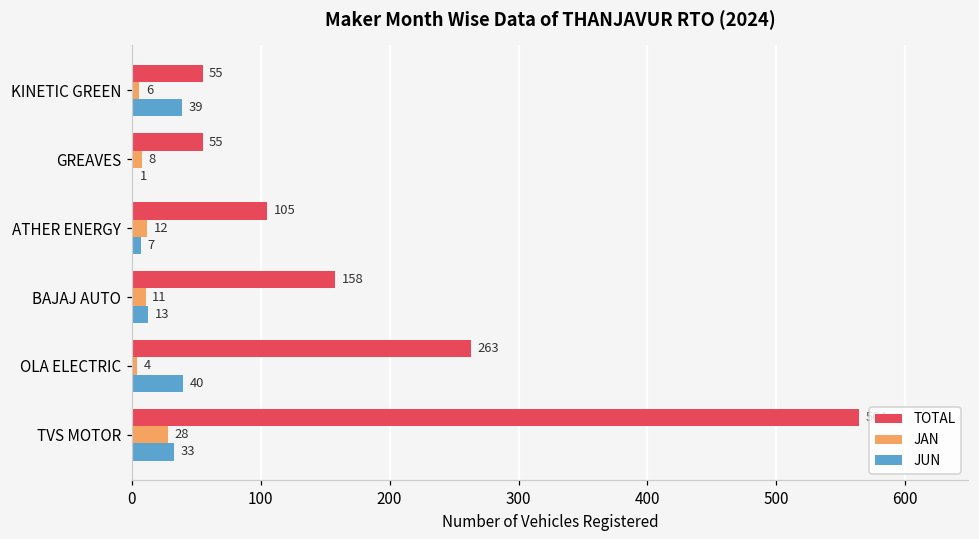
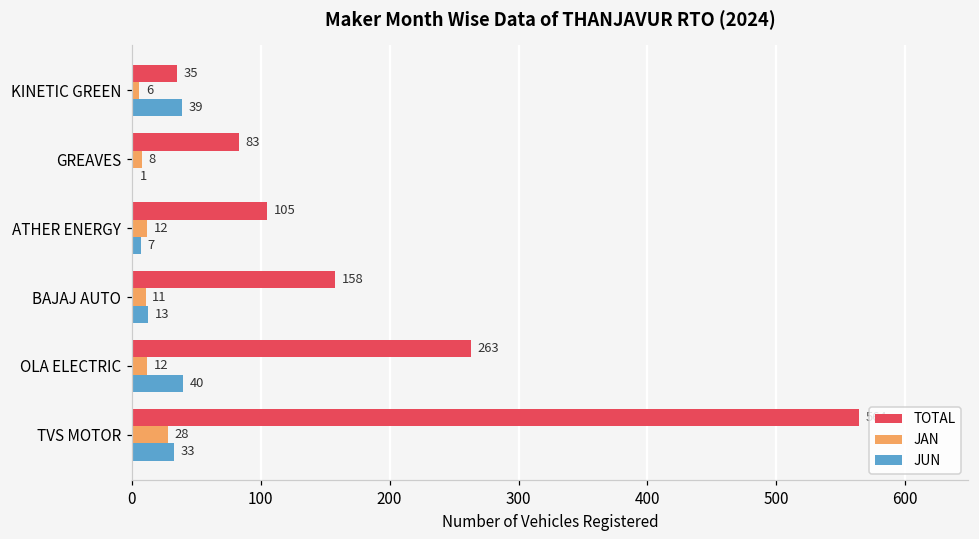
  {
    "TOTAL": {
-     "KINETIC GREEN": 55,
-     "GREAVES": 55,
+     "KINETIC GREEN": 35,
+     "GREAVES": 83,
      "ATHER ENERGY": 105,
      "BAJAJ AUTO": 158,
      "OLA ELECTRIC": 263
    },
    "JAN": {
      "KINETIC GREEN": 6,
      "GREAVES": 8,
      "ATHER ENERGY": 12,
      "BAJAJ AUTO": 11,
-     "OLA ELECTRIC": 4,
+     "OLA ELECTRIC": 12,
      "TVS MOTOR": 28
    },
    "JUN": {
      "KINETIC GREEN": 39,
      "GREAVES": 1,
      "ATHER ENERGY": 7,
      "BAJAJ AUTO": 13,
      "OLA ELECTRIC": 40,
      "TVS MOTOR": 33
    }
  }
